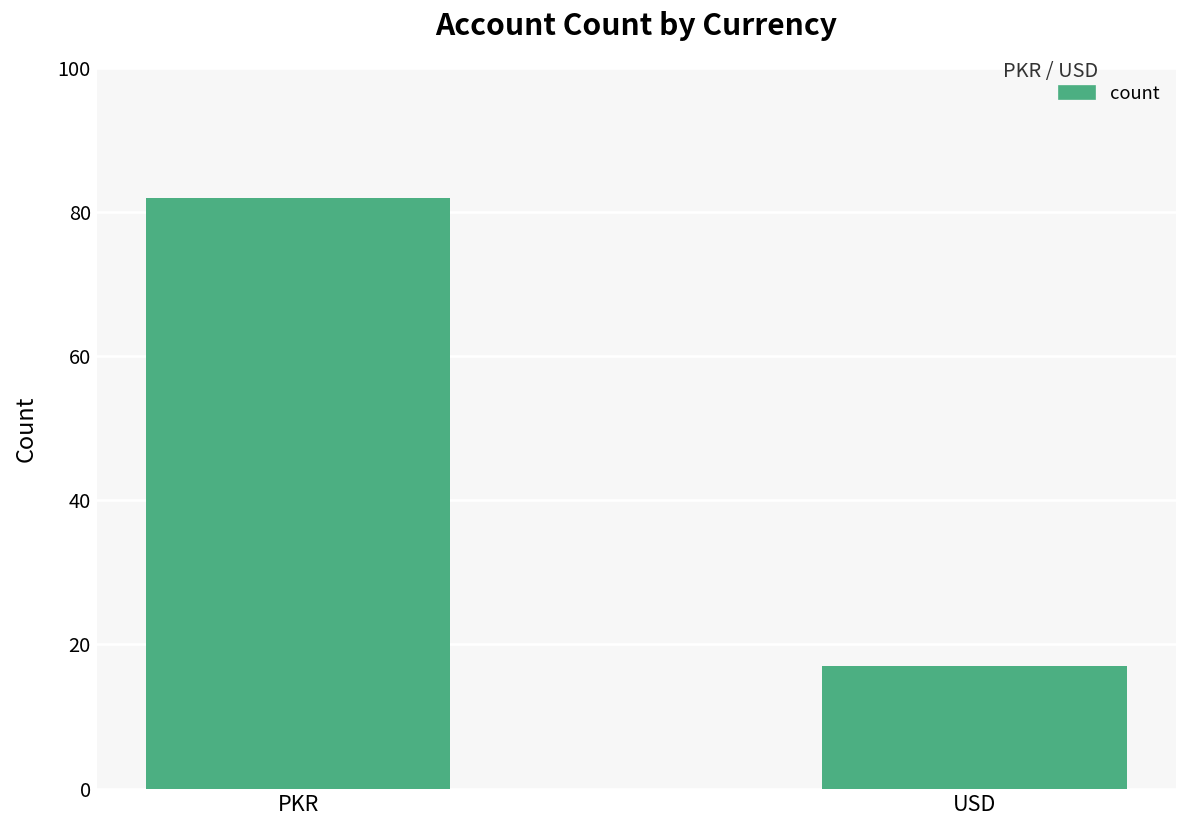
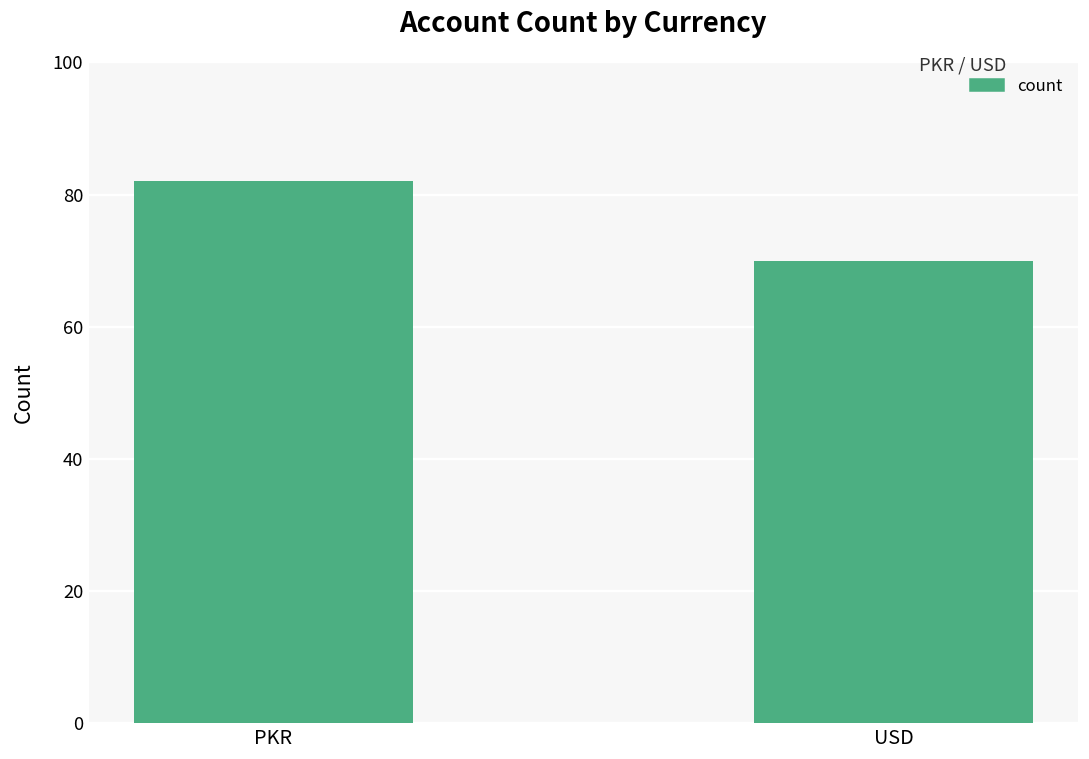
  {
    "PKR": 82,
-   "USD": 17
+   "USD": 70
  }
